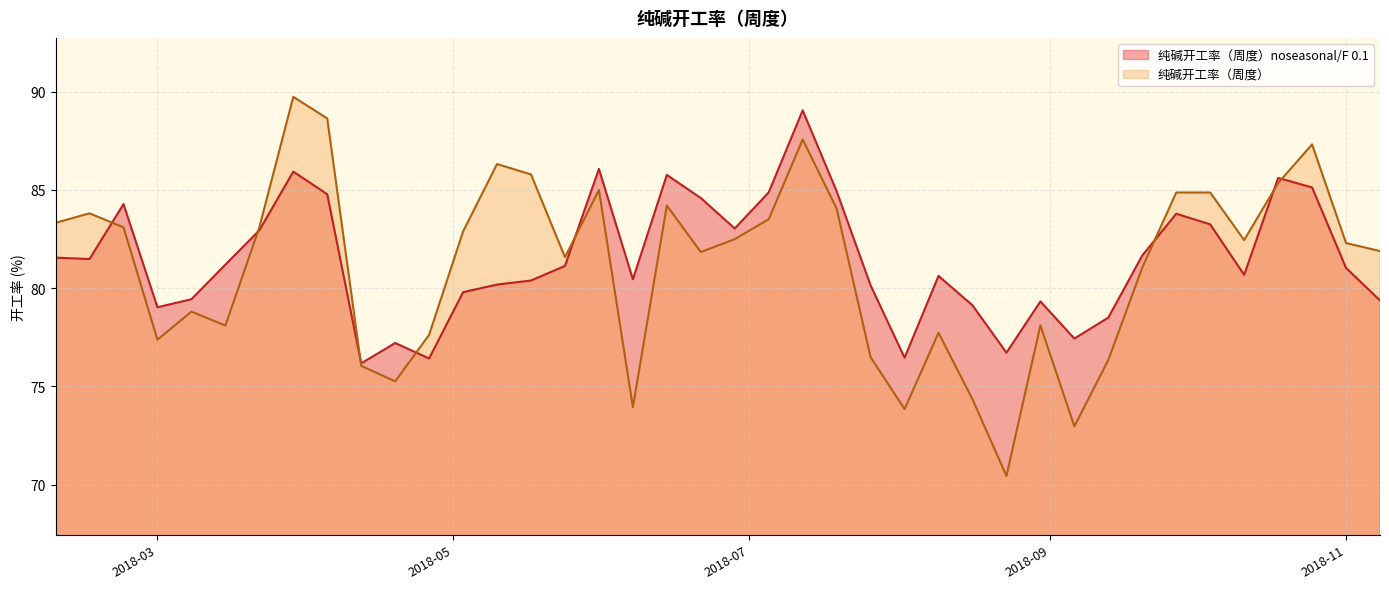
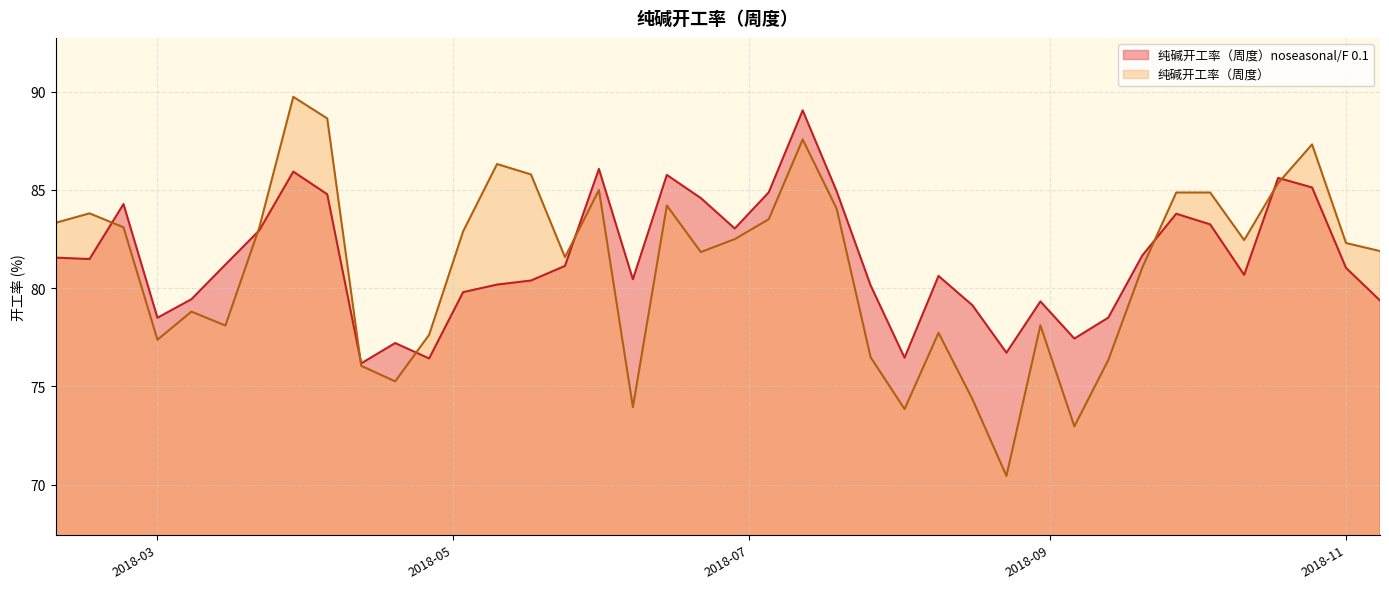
  {
    "纯碱开工率（周度）noseasonal/F 0.1": {
-     "2018-03": 79.0,
+     "2018-03": 78.5,
      "2018-11": 81.0
    },
    "纯碱开工率（周度）": {
      "2018-03": 77.4,
      "2018-11": 82.3
    }
  }
